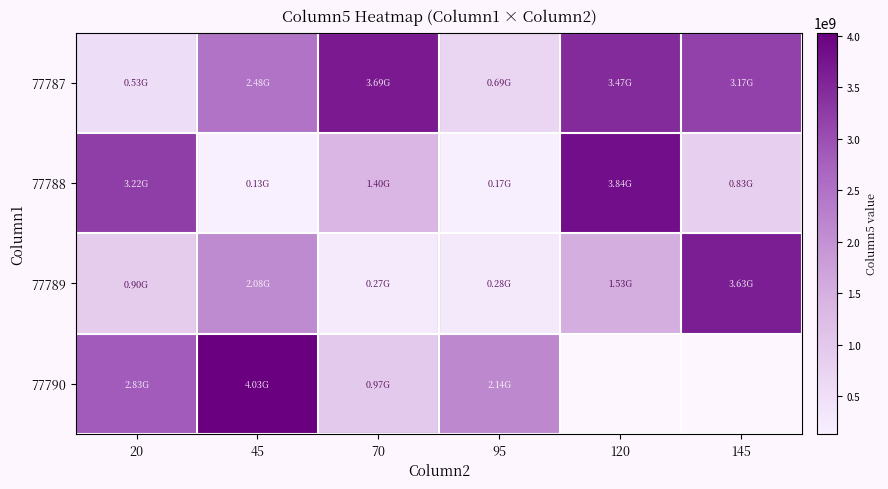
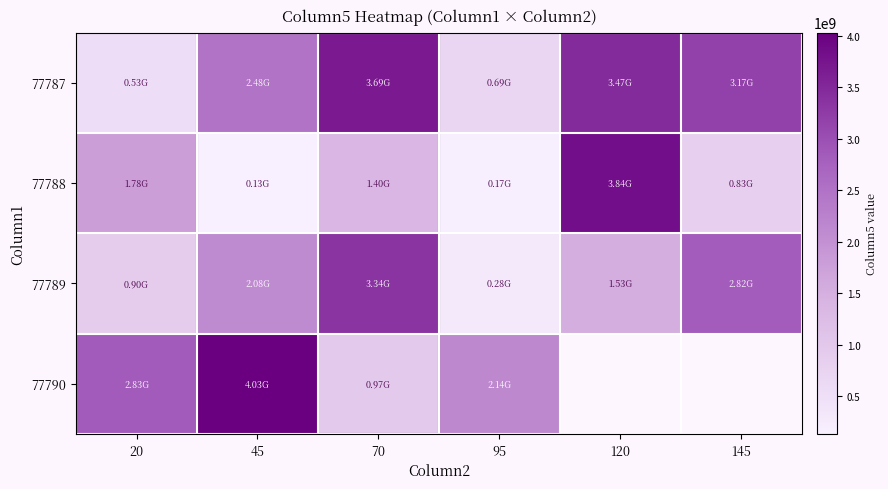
  {
    "77787": {
      "20": "0.53G",
      "45": "2.48G",
      "70": "3.69G",
      "95": "0.69G",
      "120": "3.47G",
      "145": "3.17G"
    },
    "77788": {
-     "20": "3.22G",
+     "20": "1.78G",
      "45": "0.13G",
      "70": "1.40G",
      "95": "0.17G",
      "120": "3.84G",
      "145": "0.83G"
    },
    "77789": {
      "20": "0.90G",
      "45": "2.08G",
-     "70": "0.27G",
+     "70": "3.34G",
      "95": "0.28G",
      "120": "1.53G",
-     "145": "3.63G"
+     "145": "2.82G"
    },
    "77790": {
      "20": "2.83G",
      "45": "4.03G",
      "70": "0.97G",
      "95": "2.14G"
    }
  }
